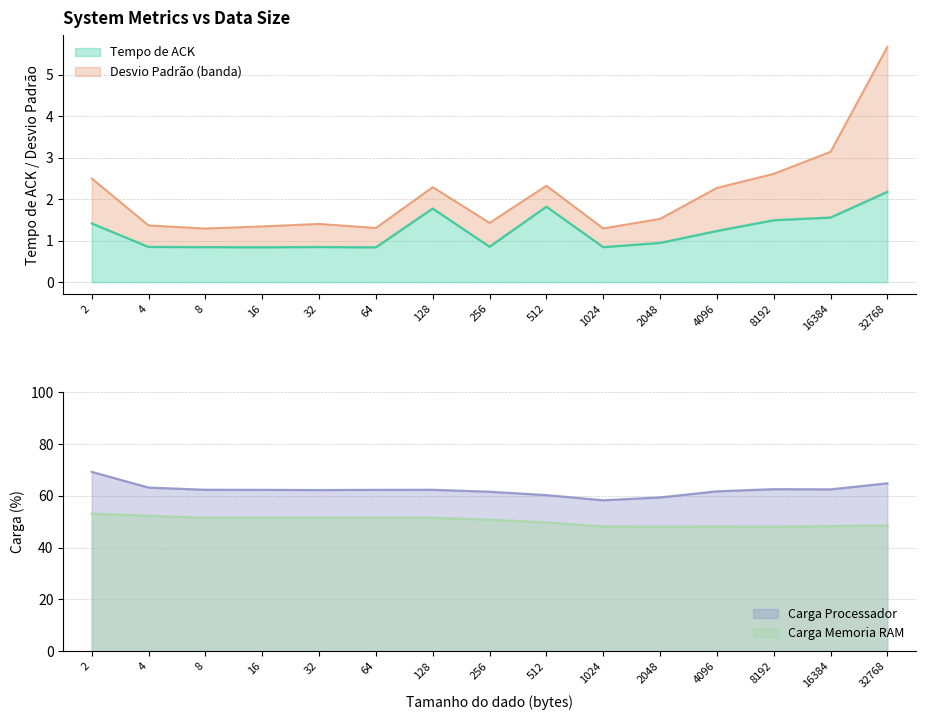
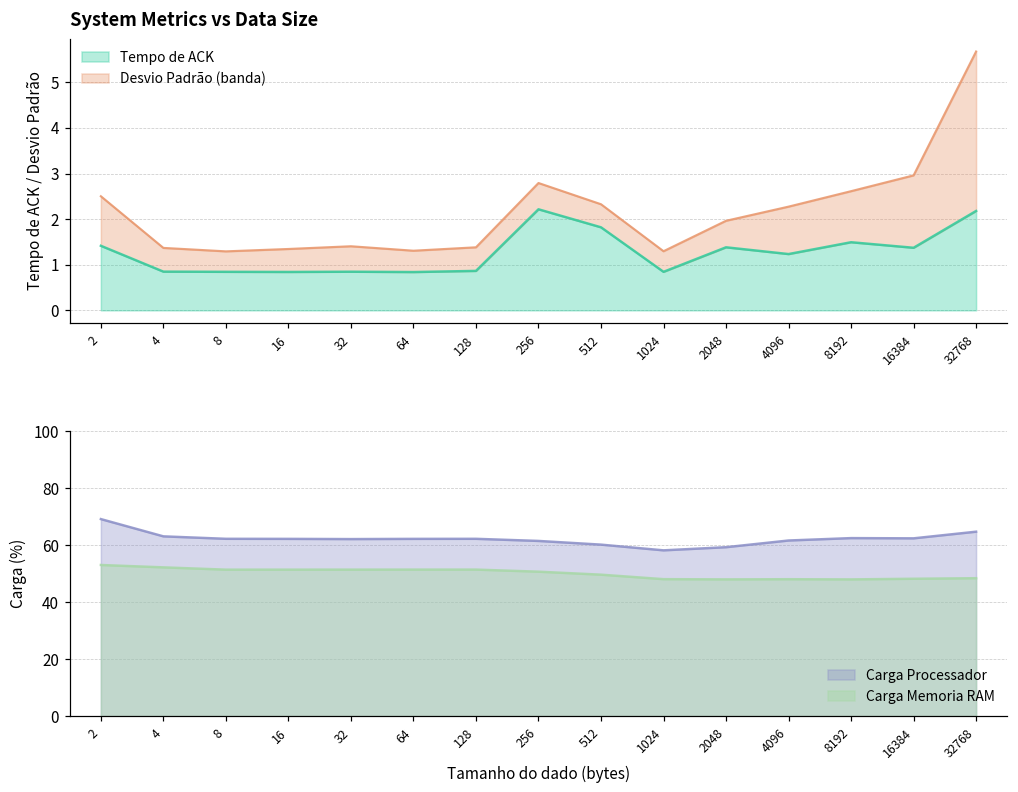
  {
    "System Metrics vs Data Size": {
      "Tempo de ACK": {
        "2": 1.4,
        "4": 0.8,
        "8": 0.8,
        "16": 0.8,
        "32": 0.8,
        "64": 0.8,
-       "128": 1.8,
-       "256": 0.9,
+       "128": 0.9,
+       "256": 2.2,
        "512": 1.8,
        "1024": 0.8,
-       "2048": 0.9,
+       "2048": 1.4,
        "4096": 1.2,
        "8192": 1.5,
-       "16384": 1.6,
+       "16384": 1.4,
        "32768": 2.2
      },
      "Desvio Padrão (banda)": {
        "2": 1.1,
        "4": 0.5,
        "8": 0.4,
        "16": 0.5,
        "32": 0.6,
        "64": 0.5,
        "128": 0.5,
        "256": 0.6,
        "512": 0.5,
        "1024": 0.5,
        "2048": 0.6,
        "4096": 1.0,
        "8192": 1.1,
        "16384": 1.6,
        "32768": 3.5
      }
    }
  }
